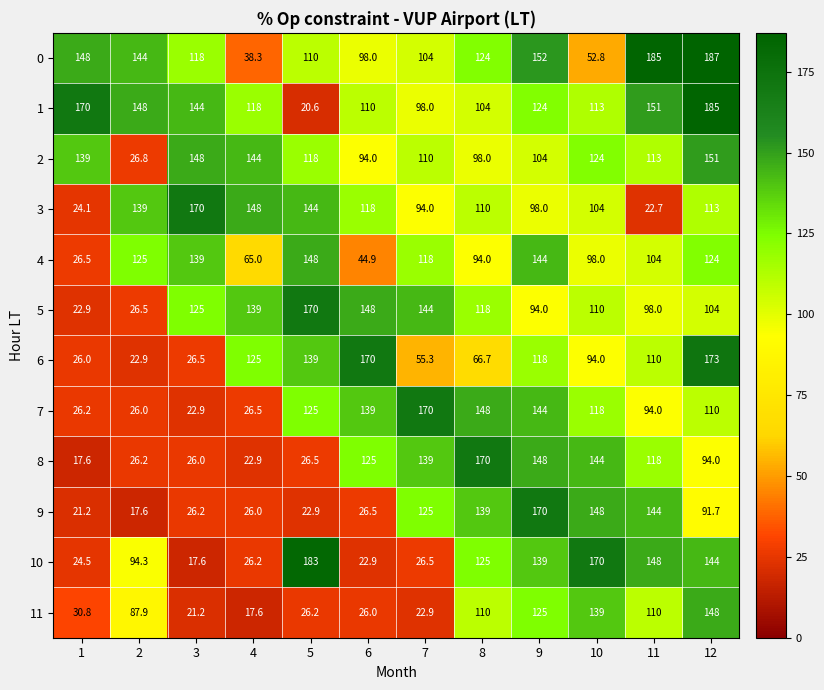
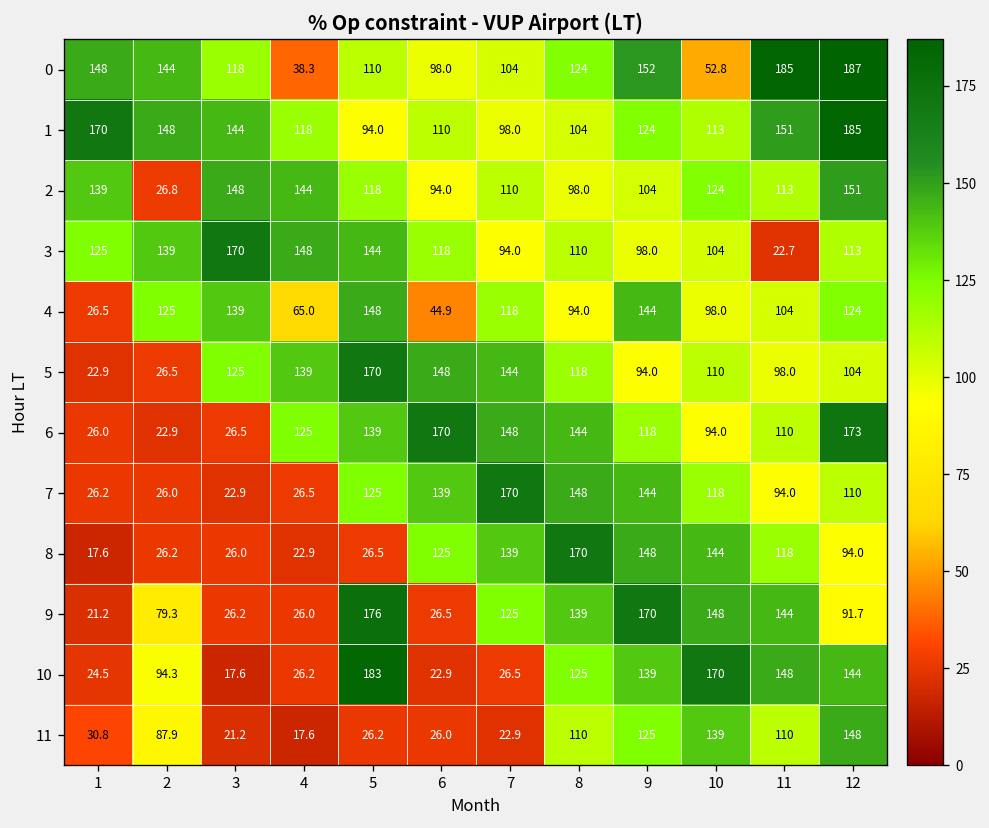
  {
    "0": {
      "1": 148,
      "2": 144,
      "3": 118,
      "4": 38.3,
      "5": 110,
      "6": 98.0,
      "7": 104,
      "8": 124,
      "9": 152,
      "10": 52.8,
      "11": 185,
      "12": 187
    },
    "1": {
      "1": 170,
      "2": 148,
      "3": 144,
      "4": 118,
-     "5": 20.6,
+     "5": 94.0,
      "6": 110,
      "7": 98.0,
      "8": 104,
      "9": 124,
      "10": 113,
      "11": 151,
      "12": 185
    },
    "2": {
      "1": 139,
      "2": 26.8,
      "3": 148,
      "4": 144,
      "5": 118,
      "6": 94.0,
      "7": 110,
      "8": 98.0,
      "9": 104,
      "10": 124,
      "11": 113,
      "12": 151
    },
    "3": {
-     "1": 24.1,
+     "1": 125,
      "2": 139,
      "3": 170,
      "4": 148,
      "5": 144,
      "6": 118,
      "7": 94.0,
      "8": 110,
      "9": 98.0,
      "10": 104,
      "11": 22.7,
      "12": 113
    },
    "4": {
      "1": 26.5,
      "2": 125,
      "3": 139,
      "4": 65.0,
      "5": 148,
      "6": 44.9,
      "7": 118,
      "8": 94.0,
      "9": 144,
      "10": 98.0,
      "11": 104,
      "12": 124
    },
    "5": {
      "1": 22.9,
      "2": 26.5,
      "3": 125,
      "4": 139,
      "5": 170,
      "6": 148,
      "7": 144,
      "8": 118,
      "9": 94.0,
      "10": 110,
      "11": 98.0,
      "12": 104
    },
    "6": {
      "1": 26.0,
      "2": 22.9,
      "3": 26.5,
      "4": 125,
      "5": 139,
      "6": 170,
-     "7": 55.3,
-     "8": 66.7,
+     "7": 148,
+     "8": 144,
      "9": 118,
      "10": 94.0,
      "11": 110,
      "12": 173
    },
    "7": {
      "1": 26.2,
      "2": 26.0,
      "3": 22.9,
      "4": 26.5,
      "5": 125,
      "6": 139,
      "7": 170,
      "8": 148,
      "9": 144,
      "10": 118,
      "11": 94.0,
      "12": 110
    },
    "8": {
      "1": 17.6,
      "2": 26.2,
      "3": 26.0,
      "4": 22.9,
      "5": 26.5,
      "6": 125,
      "7": 139,
      "8": 170,
      "9": 148,
      "10": 144,
      "11": 118,
      "12": 94.0
    },
    "9": {
      "1": 21.2,
-     "2": 17.6,
+     "2": 79.3,
      "3": 26.2,
      "4": 26.0,
-     "5": 22.9,
+     "5": 176,
      "6": 26.5,
      "7": 125,
      "8": 139,
      "9": 170,
      "10": 148,
      "11": 144,
      "12": 91.7
    },
    "10": {
      "1": 24.5,
      "2": 94.3,
      "3": 17.6,
      "4": 26.2,
      "5": 183,
      "6": 22.9,
      "7": 26.5,
      "8": 125,
      "9": 139,
      "10": 170,
      "11": 148,
      "12": 144
    },
    "11": {
      "1": 30.8,
      "2": 87.9,
      "3": 21.2,
      "4": 17.6,
      "5": 26.2,
      "6": 26.0,
      "7": 22.9,
      "8": 110,
      "9": 125,
      "10": 139,
      "11": 110,
      "12": 148
    }
  }
